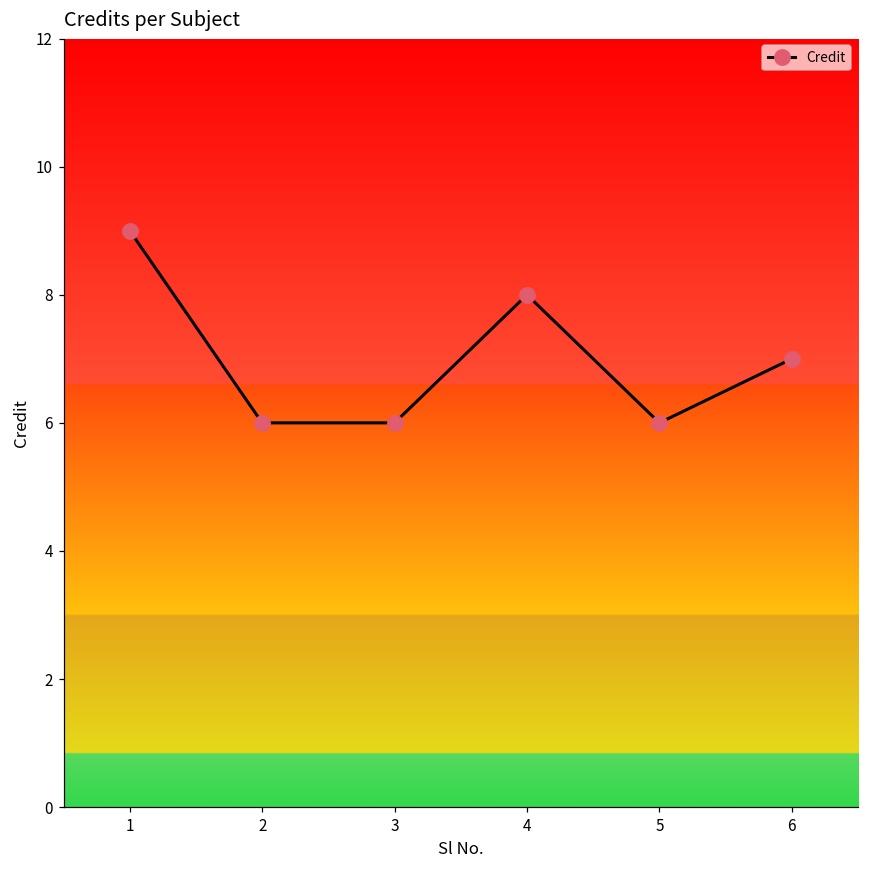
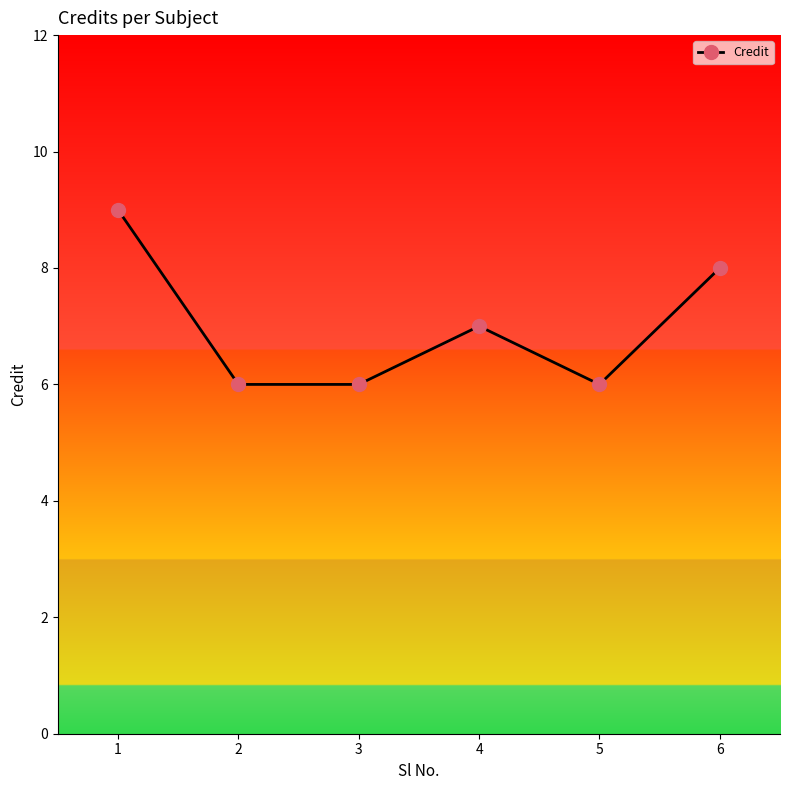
  {
    "1": 9,
    "2": 6,
    "3": 6,
-   "4": 8,
+   "4": 7,
    "5": 6,
-   "6": 7
+   "6": 8
  }
